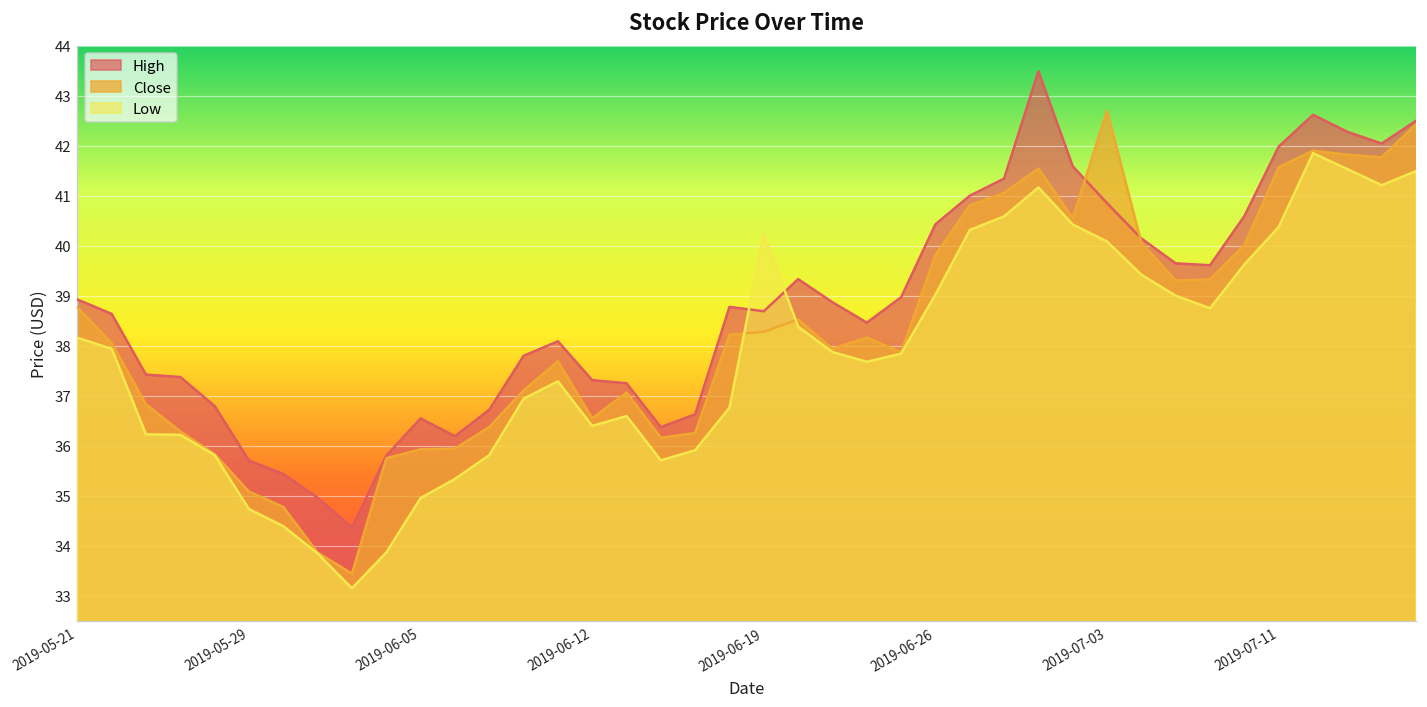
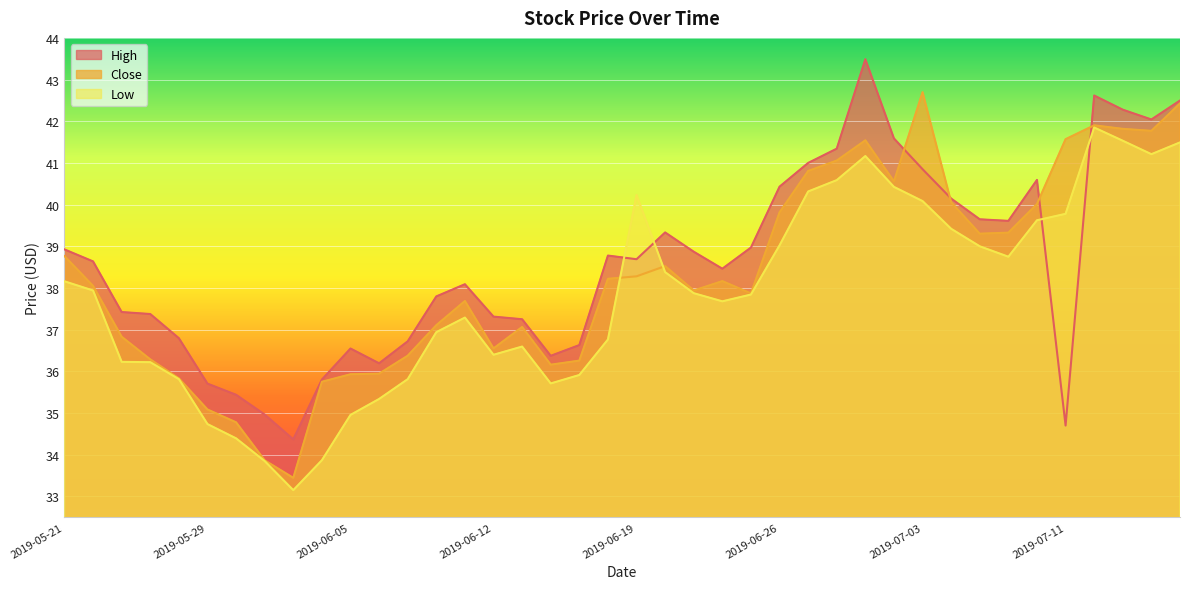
  {
    "High": {
      "2019-05-21": 38.9,
      "2019-05-29": 35.7,
      "2019-06-05": 36.5,
      "2019-06-12": 37.3,
      "2019-06-19": 38.7,
      "2019-06-26": 40.4,
      "2019-07-03": 40.8,
-     "2019-07-11": 42.0
+     "2019-07-11": 34.7
    },
    "Close": {
      "2019-05-21": 38.8,
      "2019-05-29": 35.1,
      "2019-06-05": 35.9,
      "2019-06-12": 36.5,
      "2019-06-19": 38.3,
      "2019-06-26": 39.8,
      "2019-07-03": 42.7,
      "2019-07-11": 41.6
    },
    "Low": {
      "2019-05-21": 38.2,
      "2019-05-29": 34.7,
      "2019-06-05": 35.0,
      "2019-06-12": 36.4,
      "2019-06-19": 40.2,
      "2019-06-26": 39.0,
      "2019-07-03": 40.1,
-     "2019-07-11": 40.4
+     "2019-07-11": 39.8
    }
  }
